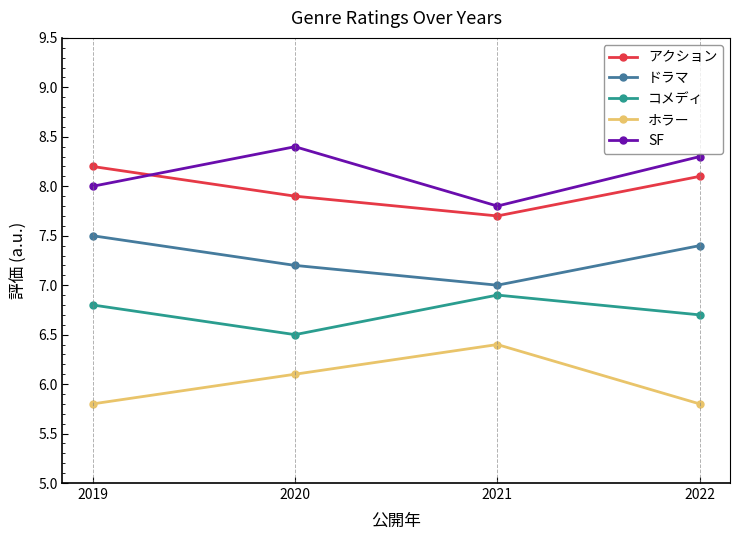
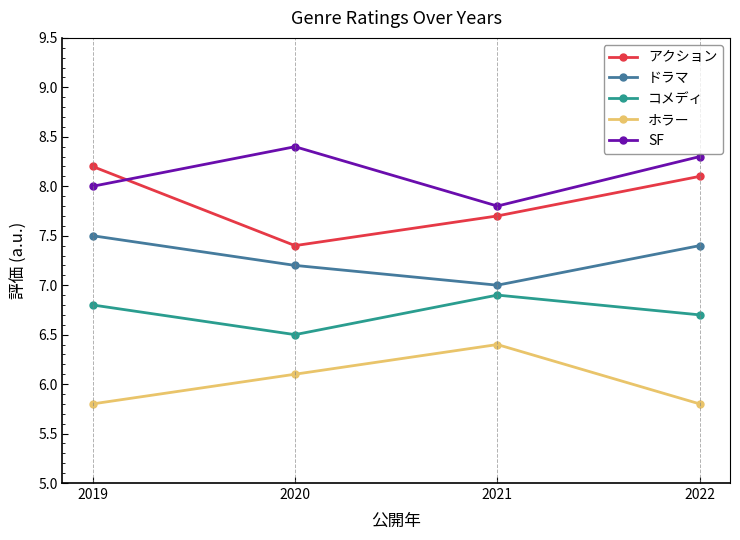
  {
    "アクション": {
      "2019": 8.2,
-     "2020": 7.9,
+     "2020": 7.4,
      "2021": 7.7,
      "2022": 8.1
    },
    "ホラー": {
      "2019": 5.8,
      "2020": 6.1,
      "2021": 6.4,
      "2022": 5.8
    },
    "SF": {
      "2019": 8.0,
      "2020": 8.4,
      "2021": 7.8,
      "2022": 8.3
    }
  }
